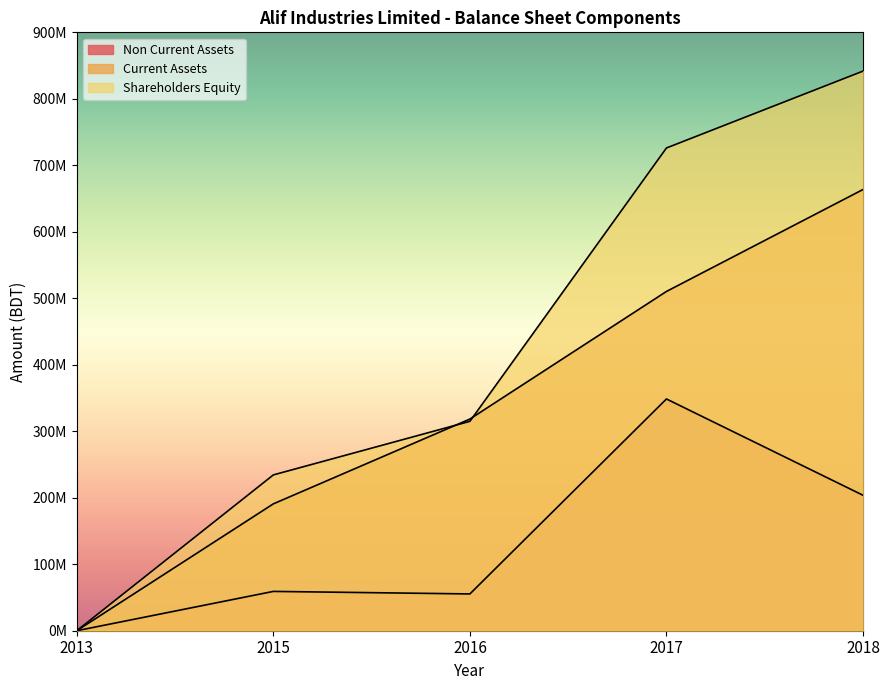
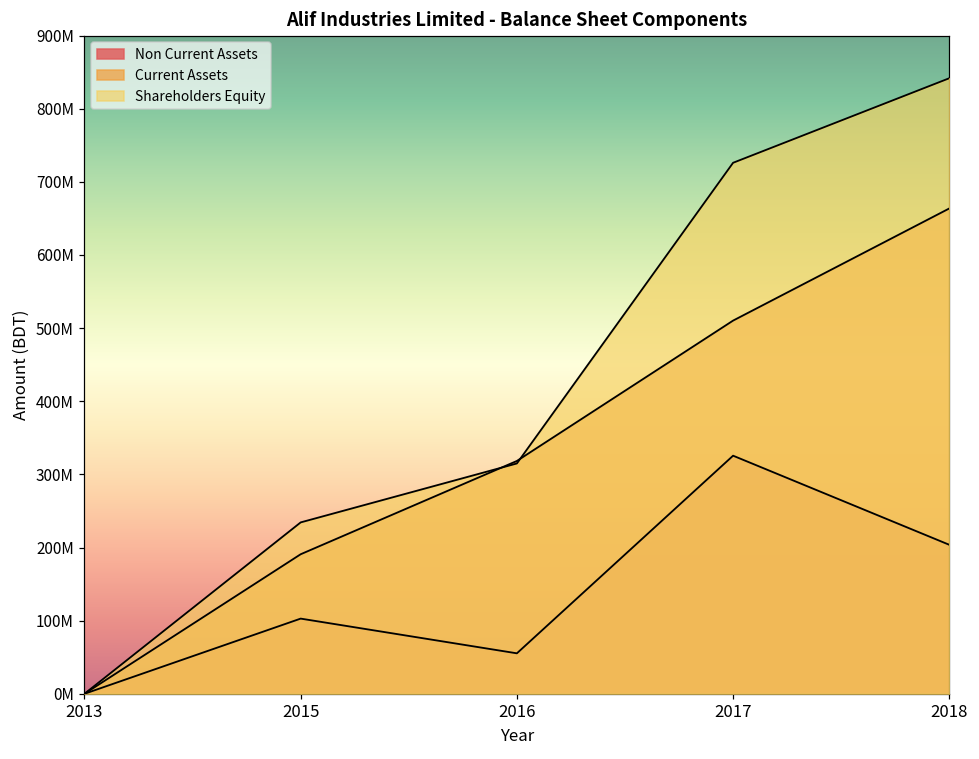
  {
    "Non Current Assets": {
-     "2015": 60000000,
+     "2015": 100000000,
      "2016": 60000000,
-     "2017": 350000000,
+     "2017": 330000000,
      "2018": 200000000
    }
  }
